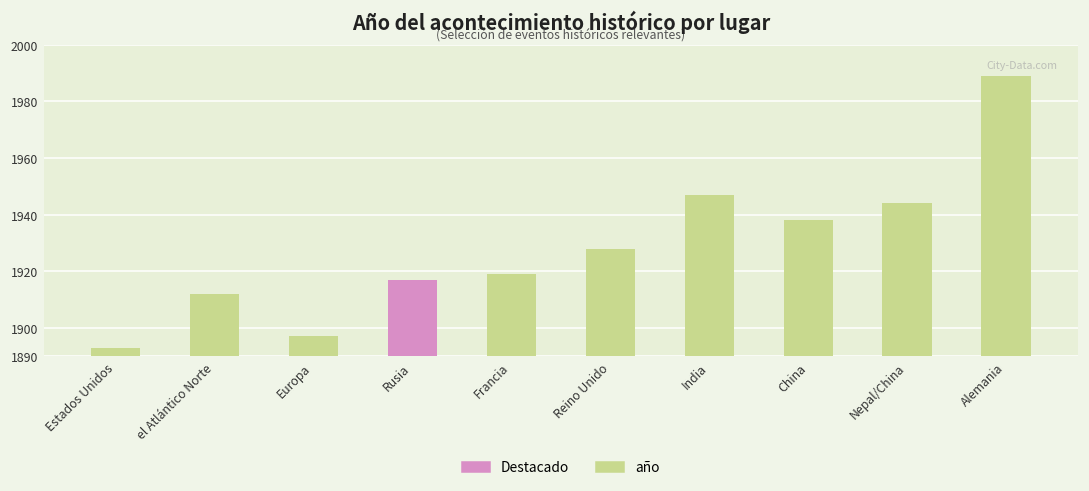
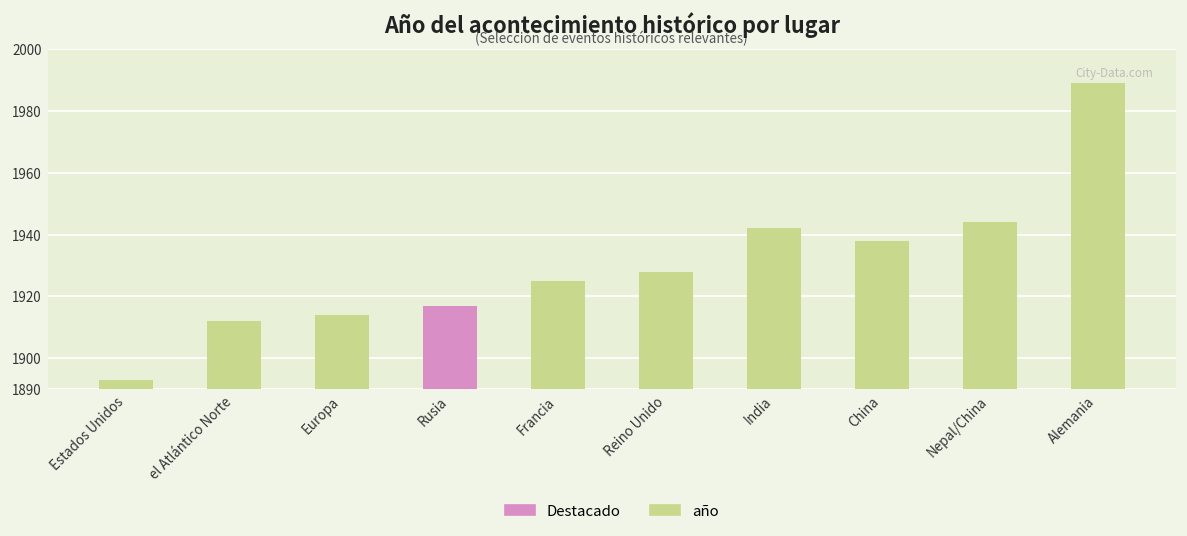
  {
    "Estados Unidos": 1893,
    "el Atlántico Norte": 1912,
-   "Europa": 1897,
+   "Europa": 1914,
    "Rusia": 1917,
-   "Francia": 1919,
+   "Francia": 1925,
    "Reino Unido": 1928,
-   "India": 1947,
+   "India": 1942,
    "China": 1938,
    "Nepal/China": 1944,
    "Alemania": 1989
  }
